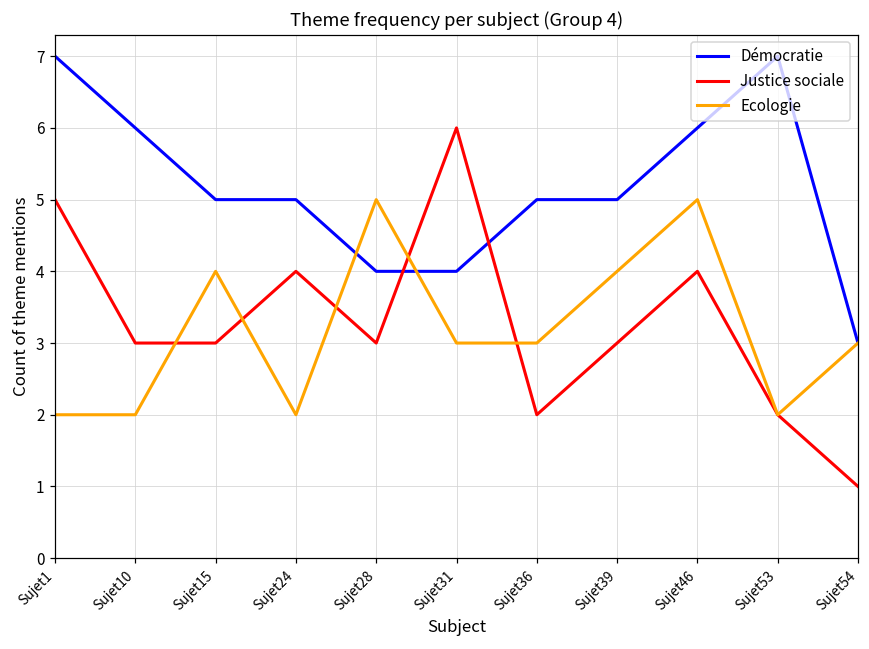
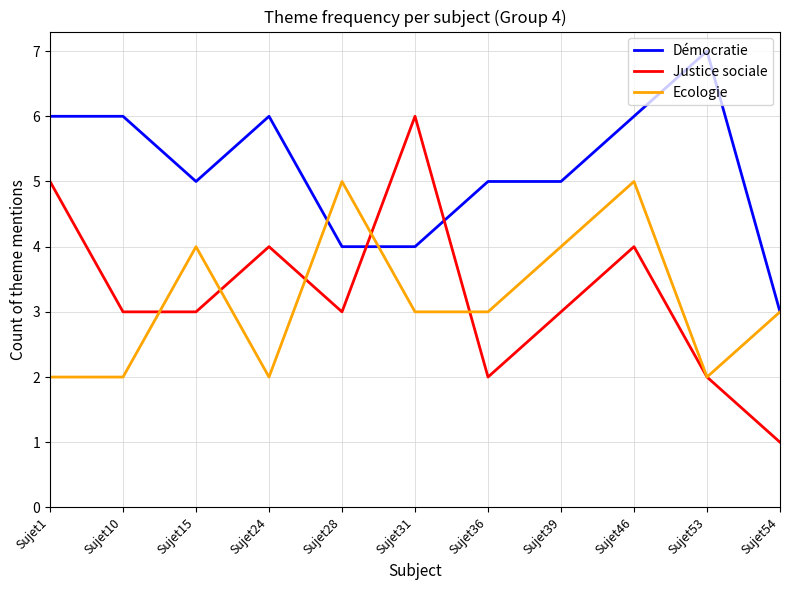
  {
    "Démocratie": {
-     "Sujet1": 7,
+     "Sujet1": 6,
      "Sujet10": 6,
      "Sujet15": 5,
-     "Sujet24": 5,
+     "Sujet24": 6,
      "Sujet28": 4,
      "Sujet31": 4,
      "Sujet36": 5,
      "Sujet39": 5,
      "Sujet46": 6
    },
    "Justice sociale": {
      "Sujet1": 5,
      "Sujet10": 3,
      "Sujet15": 3,
      "Sujet24": 4,
      "Sujet28": 3,
      "Sujet31": 6,
      "Sujet36": 2,
      "Sujet39": 3,
      "Sujet46": 4,
      "Sujet54": 1
    },
    "Ecologie": {
      "Sujet1": 2,
      "Sujet10": 2,
      "Sujet15": 4,
      "Sujet24": 2,
      "Sujet28": 5,
      "Sujet31": 3,
      "Sujet36": 3,
      "Sujet39": 4,
      "Sujet46": 5
    }
  }
